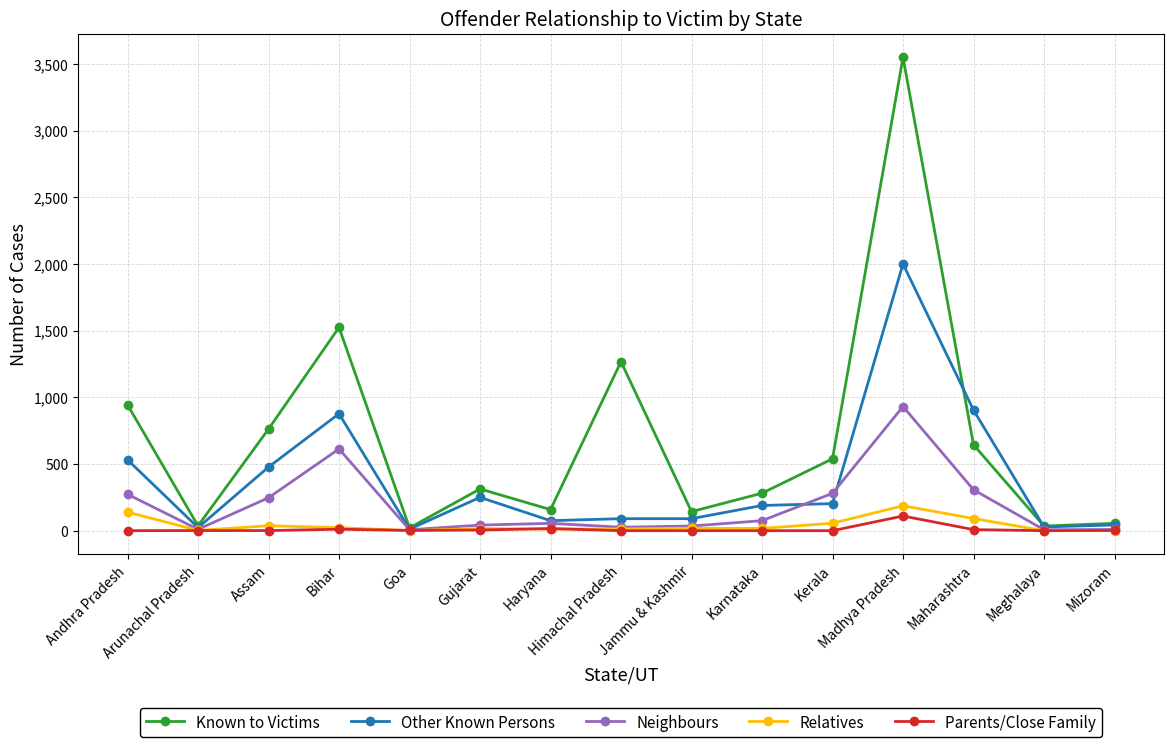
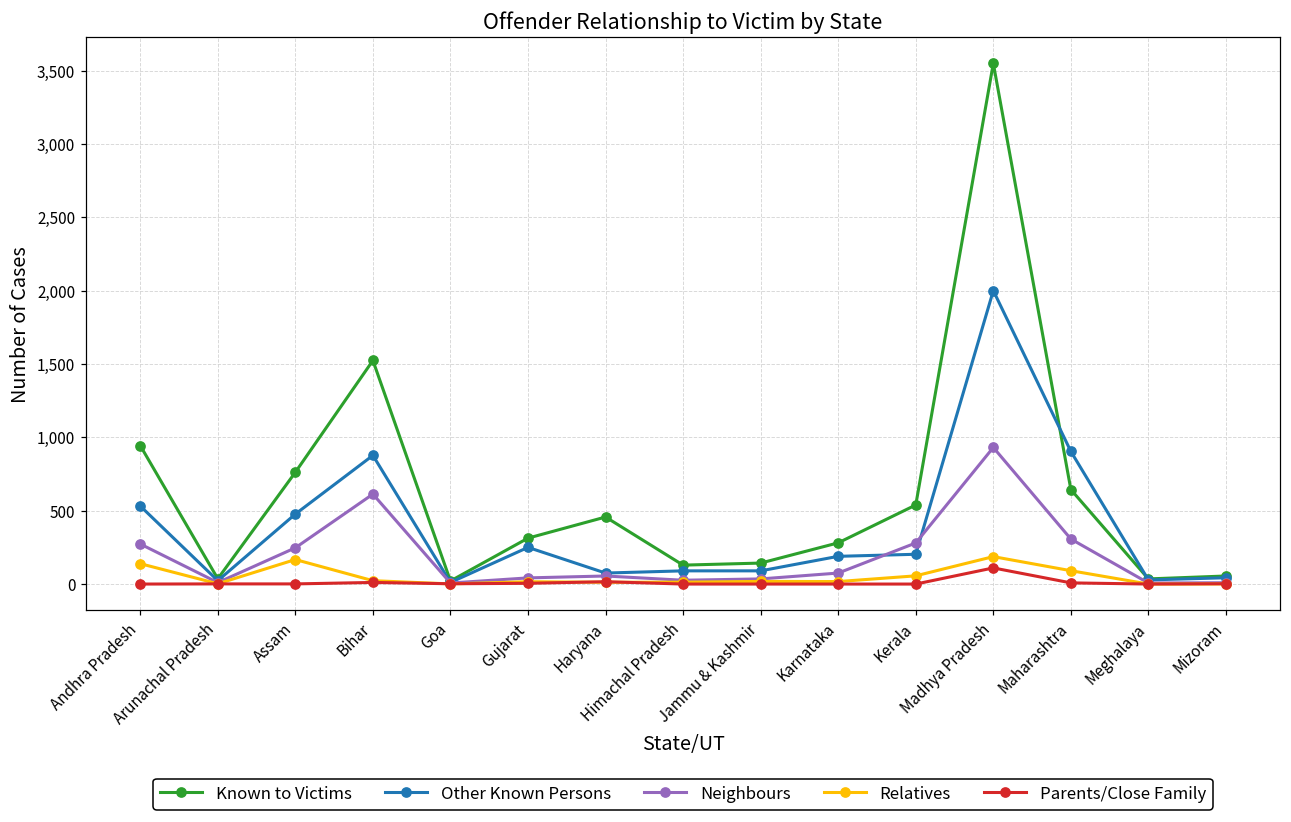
  {
    "Known to Victims": {
      "Andhra Pradesh": "940",
      "Assam": "760",
      "Bihar": "1,520",
      "Gujarat": "310",
-     "Haryana": "160",
-     "Himachal Pradesh": "1,270",
+     "Haryana": "460",
+     "Himachal Pradesh": "130",
      "Jammu & Kashmir": "140",
      "Karnataka": "280",
      "Kerala": "540",
      "Madhya Pradesh": "3,550",
      "Maharashtra": "640"
    },
    "Other Known Persons": {
      "Andhra Pradesh": "530",
      "Assam": "480",
      "Bihar": "880",
      "Gujarat": "250",
      "Haryana": "80",
      "Himachal Pradesh": "90",
      "Jammu & Kashmir": "90",
      "Karnataka": "190",
      "Kerala": "200",
      "Madhya Pradesh": "2,000",
      "Maharashtra": "900"
    },
    "Neighbours": {
      "Andhra Pradesh": "270",
      "Assam": "250",
      "Bihar": "610",
      "Gujarat": "40",
      "Haryana": "60",
      "Karnataka": "80",
      "Kerala": "280",
      "Madhya Pradesh": "930",
      "Maharashtra": "310"
    },
    "Relatives": {
      "Andhra Pradesh": "140",
-     "Assam": "40",
+     "Assam": "170",
      "Kerala": "60",
      "Madhya Pradesh": "190",
      "Maharashtra": "90"
    },
    "Parents/Close Family": {
      "Andhra Pradesh": "0",
      "Assam": "0",
      "Kerala": "0",
      "Madhya Pradesh": "110",
      "Maharashtra": "10"
    }
  }
